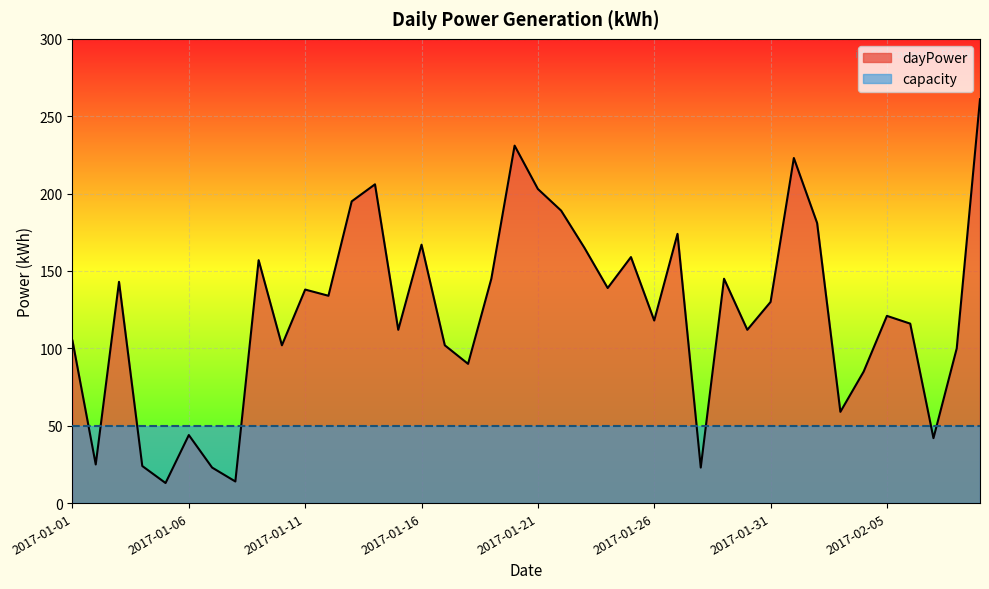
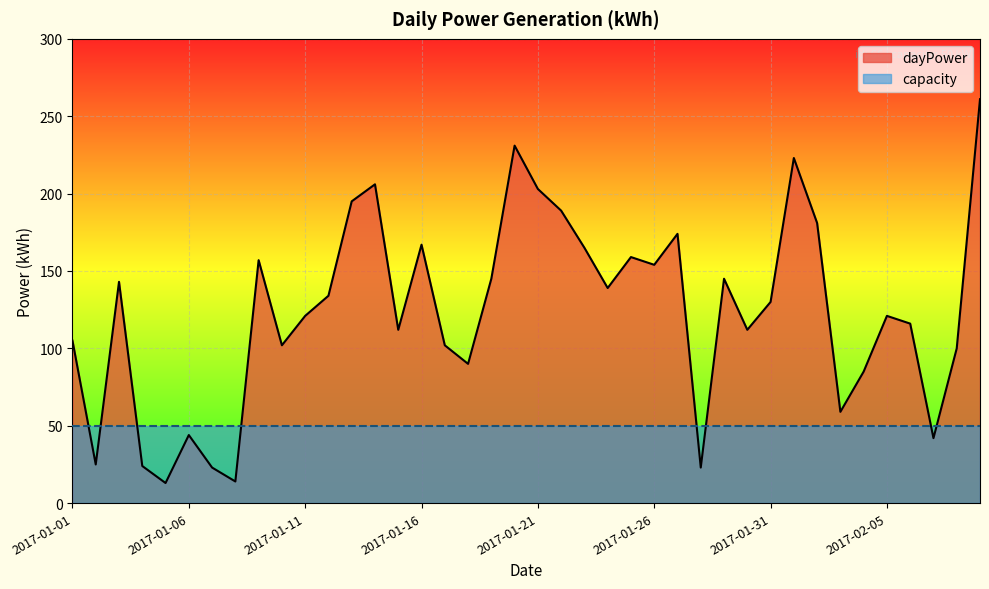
  {
    "dayPower": {
      "2017-01-01": 105,
      "2017-01-06": 44,
-     "2017-01-11": 138,
+     "2017-01-11": 121,
      "2017-01-16": 167,
      "2017-01-21": 203,
-     "2017-01-26": 118,
+     "2017-01-26": 154,
      "2017-01-31": 130,
      "2017-02-05": 121
    },
    "capacity": {
      "2017-01-01": 50,
      "2017-01-06": 50,
      "2017-01-11": 50,
      "2017-01-16": 50,
      "2017-01-21": 50,
      "2017-01-26": 50,
      "2017-01-31": 50,
      "2017-02-05": 50
    }
  }
